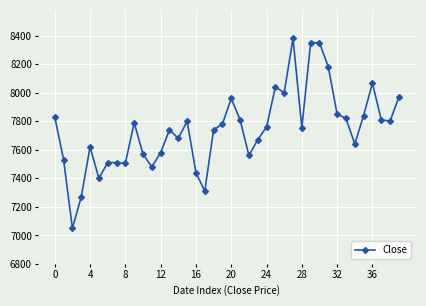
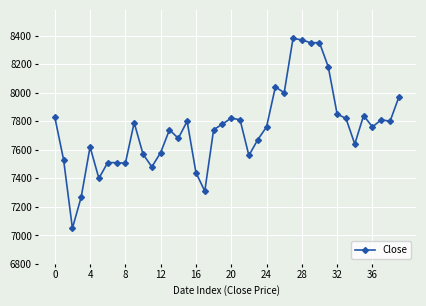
  {
    "0": 7830,
    "4": 7620,
    "8": 7510,
    "12": 7580,
    "16": 7440,
-   "20": 7960,
+   "20": 7820,
    "24": 7760,
-   "28": 7750,
+   "28": 8370,
    "32": 7850,
-   "36": 8070
+   "36": 7760
  }
